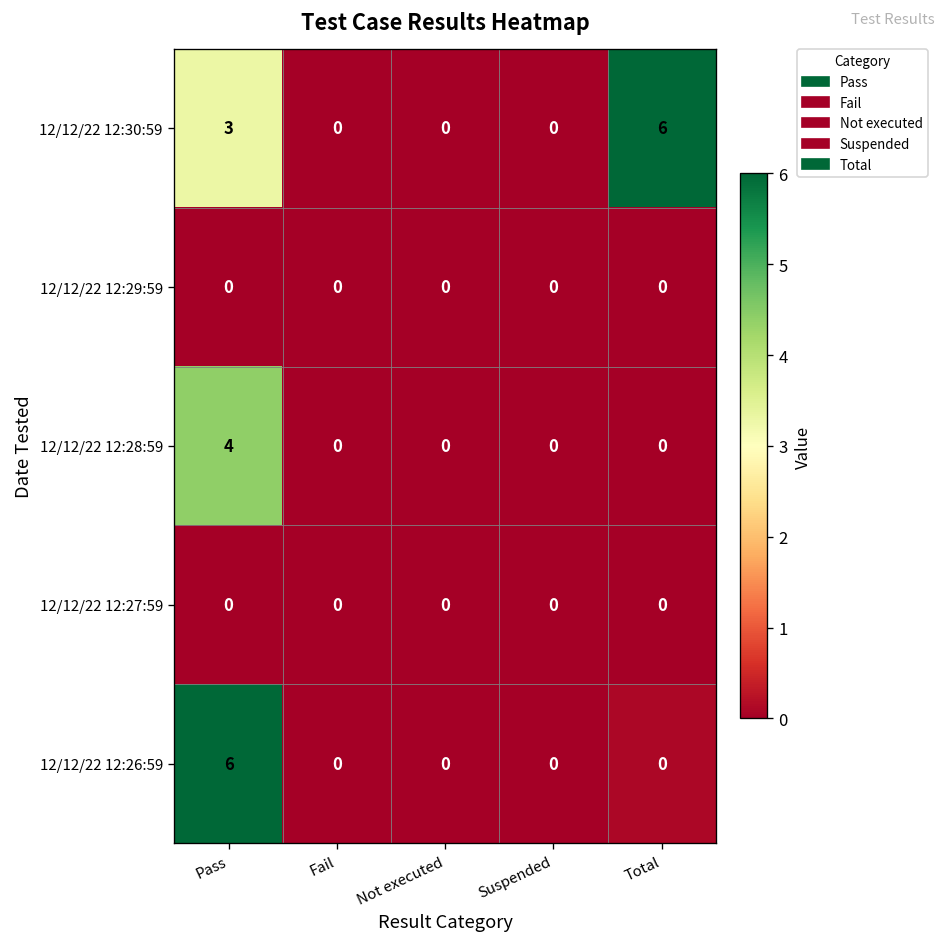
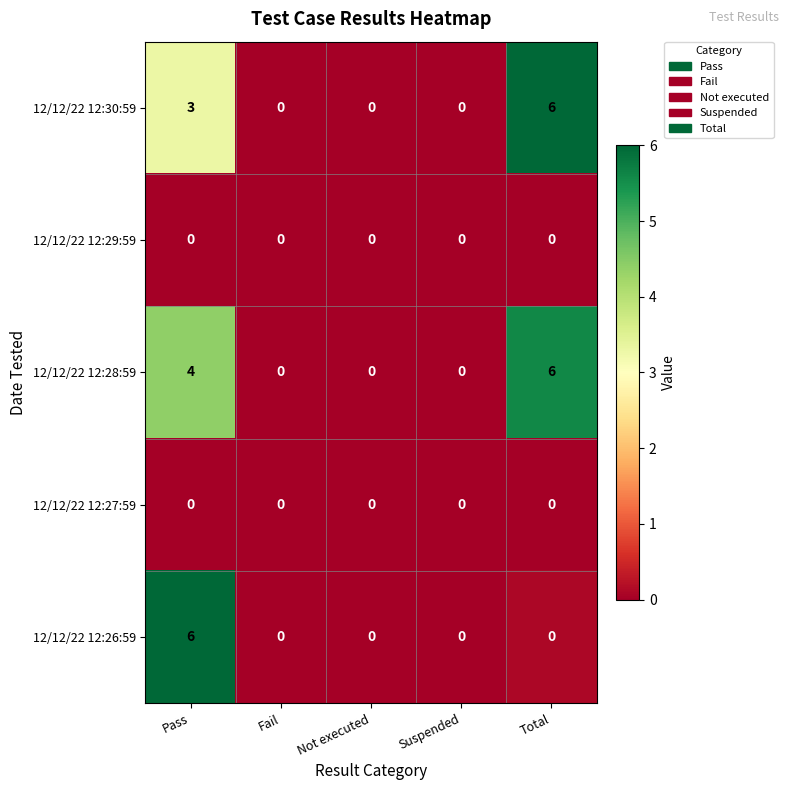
  {
    "12/12/22 12:30:59": {
      "Pass": 3,
      "Fail": 0,
      "Not executed": 0,
      "Suspended": 0,
      "Total": 6
    },
    "12/12/22 12:29:59": {
      "Pass": 0,
      "Fail": 0,
      "Not executed": 0,
      "Suspended": 0,
      "Total": 0
    },
    "12/12/22 12:28:59": {
      "Pass": 4,
      "Fail": 0,
      "Not executed": 0,
      "Suspended": 0,
-     "Total": 0
+     "Total": 6
    },
    "12/12/22 12:27:59": {
      "Pass": 0,
      "Fail": 0,
      "Not executed": 0,
      "Suspended": 0,
      "Total": 0
    },
    "12/12/22 12:26:59": {
      "Pass": 6,
      "Fail": 0,
      "Not executed": 0,
      "Suspended": 0,
      "Total": 0
    }
  }
